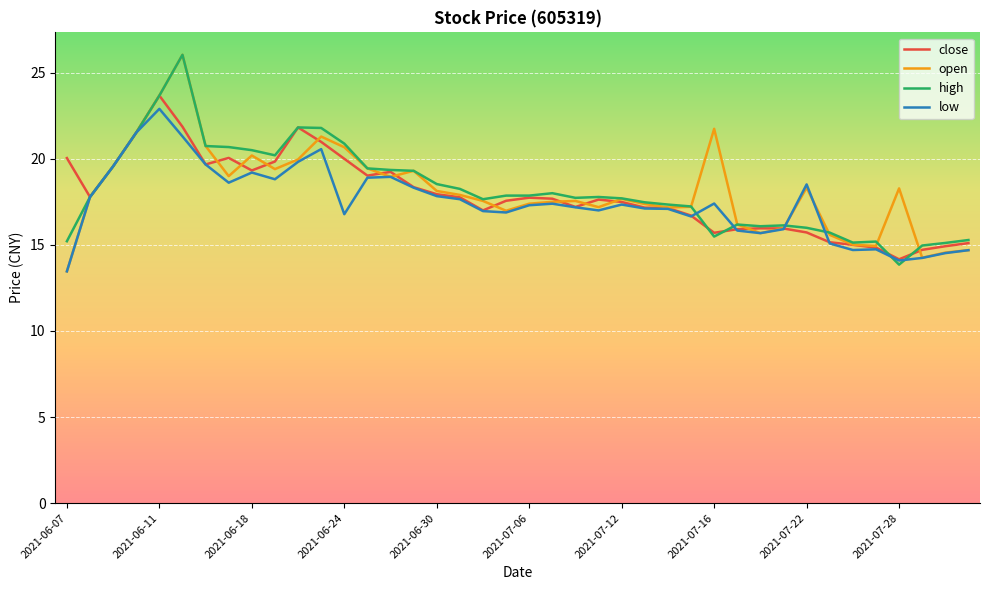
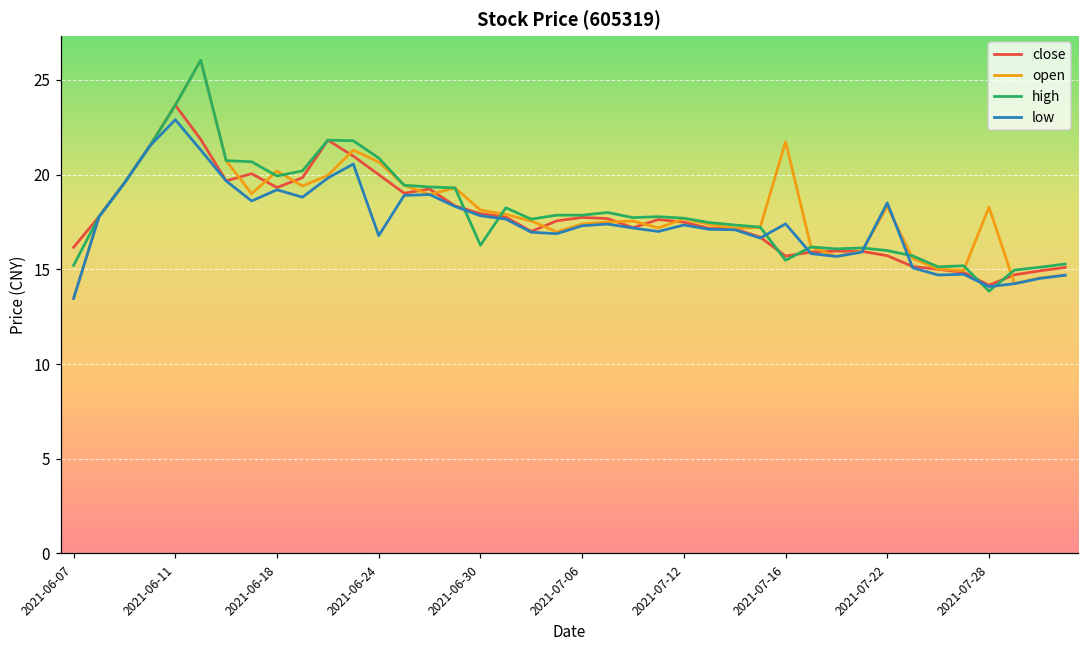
  {
    "close": {
-     "2021-06-07": 20.0,
+     "2021-06-07": 16.2,
      "2021-06-24": 20.0,
      "2021-07-12": 17.5,
      "2021-07-16": 15.7,
      "2021-07-22": 15.7
    },
    "open": {
      "2021-06-18": 20.2,
      "2021-06-24": 20.7,
      "2021-06-30": 18.1,
      "2021-07-16": 21.7,
      "2021-07-22": 18.3,
      "2021-07-28": 18.3
    },
    "high": {
      "2021-06-07": 15.2,
-     "2021-06-18": 20.5,
+     "2021-06-18": 19.9,
      "2021-06-24": 20.9,
-     "2021-06-30": 18.5,
+     "2021-06-30": 16.3,
      "2021-07-16": 15.5,
      "2021-07-22": 16.0,
      "2021-07-28": 13.9
    },
    "low": {
      "2021-06-11": 22.9,
      "2021-06-24": 16.8,
      "2021-07-12": 17.3,
      "2021-07-16": 17.4,
      "2021-07-22": 18.5
    }
  }
